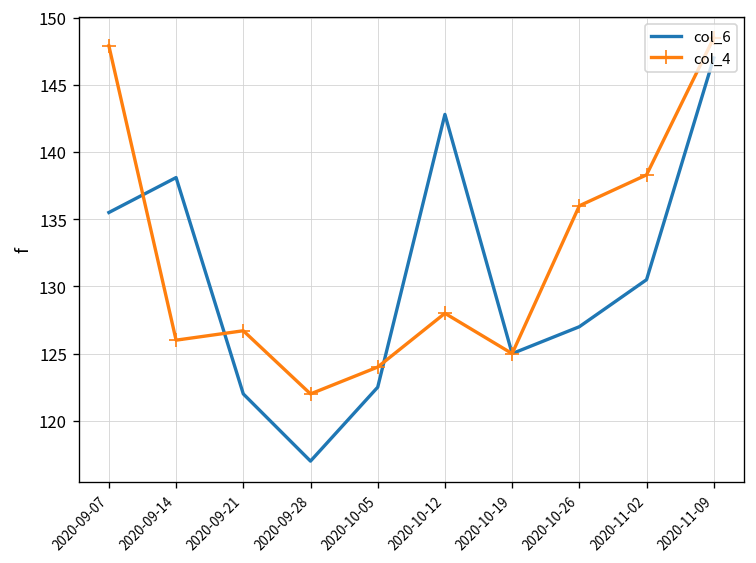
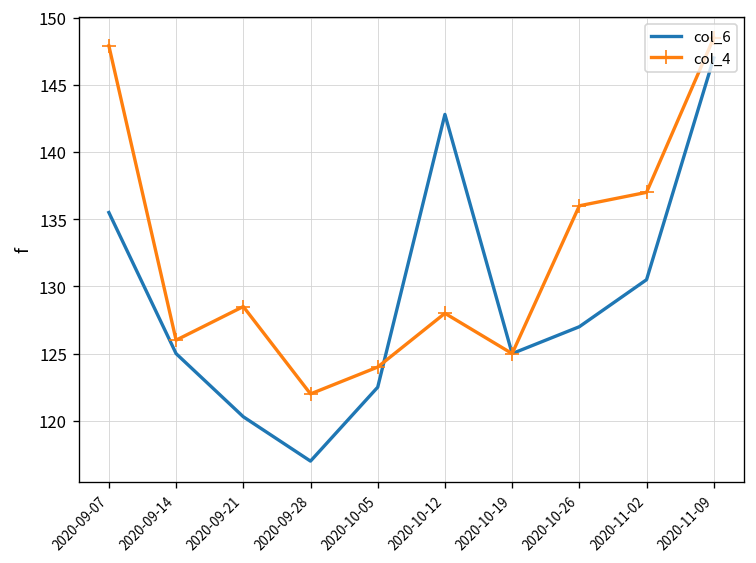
  {
    "col_6": {
      "2020-09-07": 135.5,
-     "2020-09-14": 138.1,
-     "2020-09-21": 122.0,
+     "2020-09-14": 125.0,
+     "2020-09-21": 120.3,
      "2020-09-28": 117.0,
      "2020-10-05": 122.5,
      "2020-10-12": 142.8,
      "2020-10-26": 127.0,
      "2020-11-02": 130.5
    },
    "col_4": {
      "2020-09-07": 147.9,
      "2020-09-14": 126.0,
-     "2020-09-21": 126.7,
+     "2020-09-21": 128.5,
      "2020-09-28": 122.0,
      "2020-10-05": 124.0,
      "2020-10-12": 128.0,
      "2020-10-26": 136.0,
-     "2020-11-02": 138.3
+     "2020-11-02": 137.0
    }
  }
